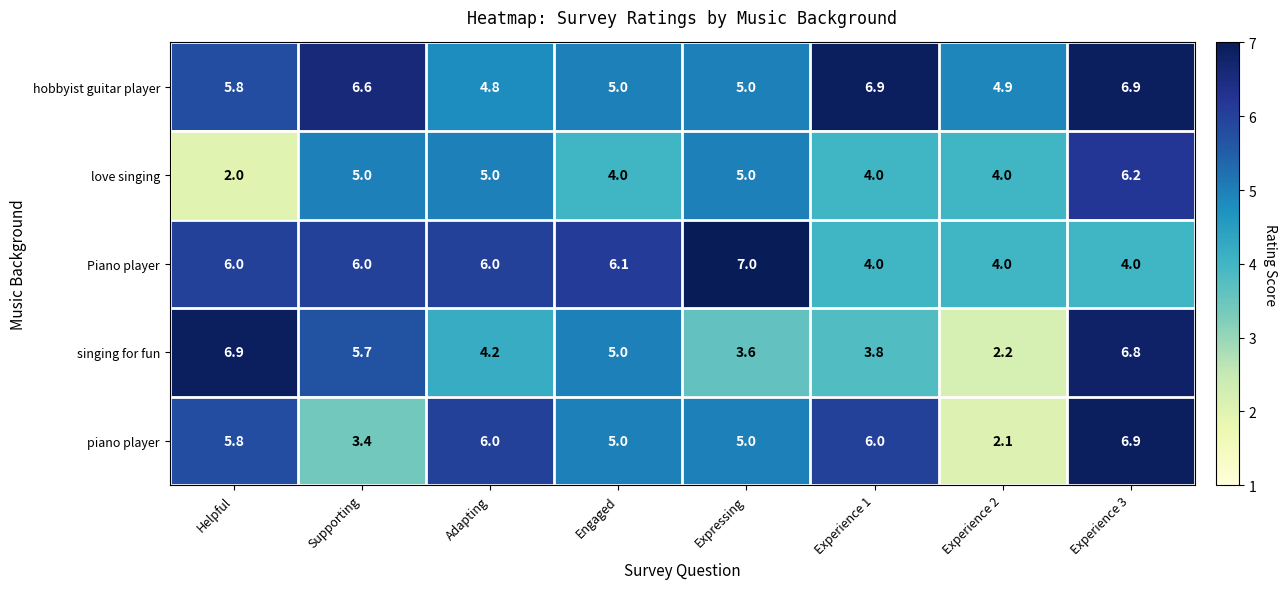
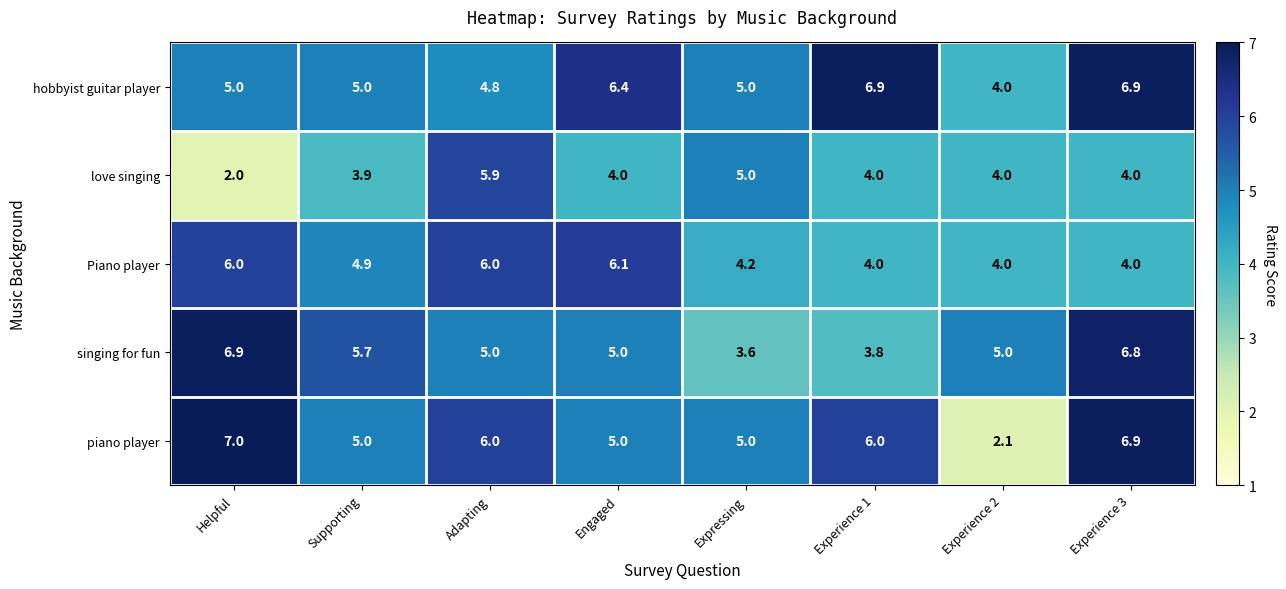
  {
    "hobbyist guitar player": {
-     "Helpful": 5.8,
-     "Supporting": 6.6,
+     "Helpful": 5.0,
+     "Supporting": 5.0,
      "Adapting": 4.8,
-     "Engaged": 5.0,
+     "Engaged": 6.4,
      "Expressing": 5.0,
      "Experience 1": 6.9,
-     "Experience 2": 4.9,
+     "Experience 2": 4.0,
      "Experience 3": 6.9
    },
    "love singing": {
      "Helpful": 2.0,
-     "Supporting": 5.0,
-     "Adapting": 5.0,
+     "Supporting": 3.9,
+     "Adapting": 5.9,
      "Engaged": 4.0,
      "Expressing": 5.0,
      "Experience 1": 4.0,
      "Experience 2": 4.0,
-     "Experience 3": 6.2
+     "Experience 3": 4.0
    },
    "Piano player": {
      "Helpful": 6.0,
-     "Supporting": 6.0,
+     "Supporting": 4.9,
      "Adapting": 6.0,
      "Engaged": 6.1,
-     "Expressing": 7.0,
+     "Expressing": 4.2,
      "Experience 1": 4.0,
      "Experience 2": 4.0,
      "Experience 3": 4.0
    },
    "singing for fun": {
      "Helpful": 6.9,
      "Supporting": 5.7,
-     "Adapting": 4.2,
+     "Adapting": 5.0,
      "Engaged": 5.0,
      "Expressing": 3.6,
      "Experience 1": 3.8,
-     "Experience 2": 2.2,
+     "Experience 2": 5.0,
      "Experience 3": 6.8
    },
    "piano player": {
-     "Helpful": 5.8,
-     "Supporting": 3.4,
+     "Helpful": 7.0,
+     "Supporting": 5.0,
      "Adapting": 6.0,
      "Engaged": 5.0,
      "Expressing": 5.0,
      "Experience 1": 6.0,
      "Experience 2": 2.1,
      "Experience 3": 6.9
    }
  }
